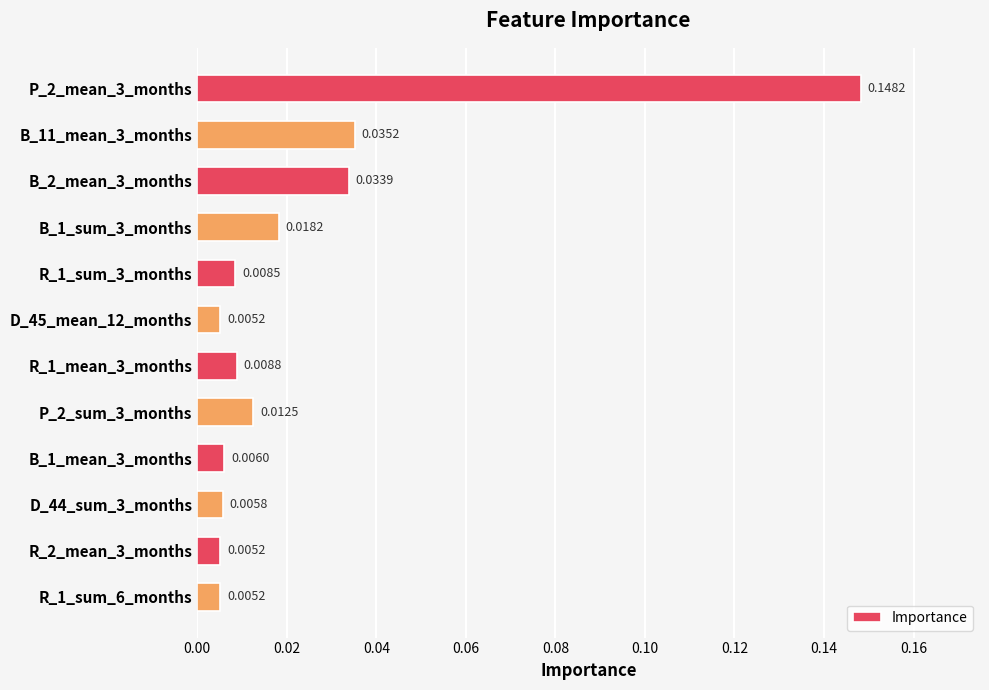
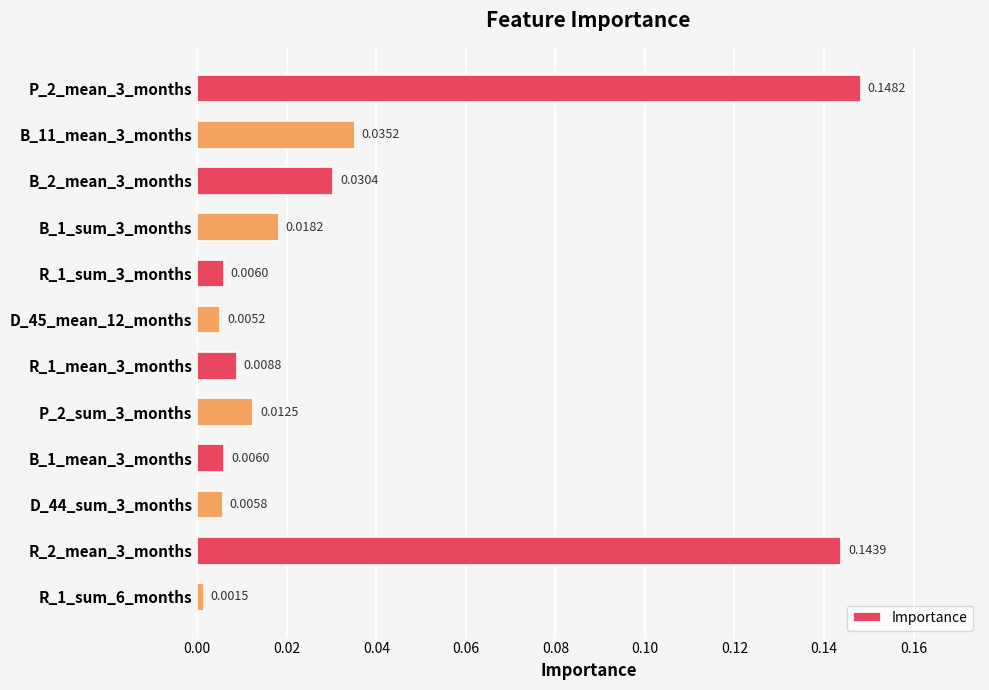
  {
    "P_2_mean_3_months": 0.1482,
    "B_11_mean_3_months": 0.0352,
-   "B_2_mean_3_months": 0.0339,
+   "B_2_mean_3_months": 0.0304,
    "B_1_sum_3_months": 0.0182,
-   "R_1_sum_3_months": 0.0085,
+   "R_1_sum_3_months": 0.0060,
    "D_45_mean_12_months": 0.0052,
    "R_1_mean_3_months": 0.0088,
    "P_2_sum_3_months": 0.0125,
    "B_1_mean_3_months": 0.0060,
    "D_44_sum_3_months": 0.0058,
-   "R_2_mean_3_months": 0.0052,
-   "R_1_sum_6_months": 0.0052
+   "R_2_mean_3_months": 0.1439,
+   "R_1_sum_6_months": 0.0015
  }
